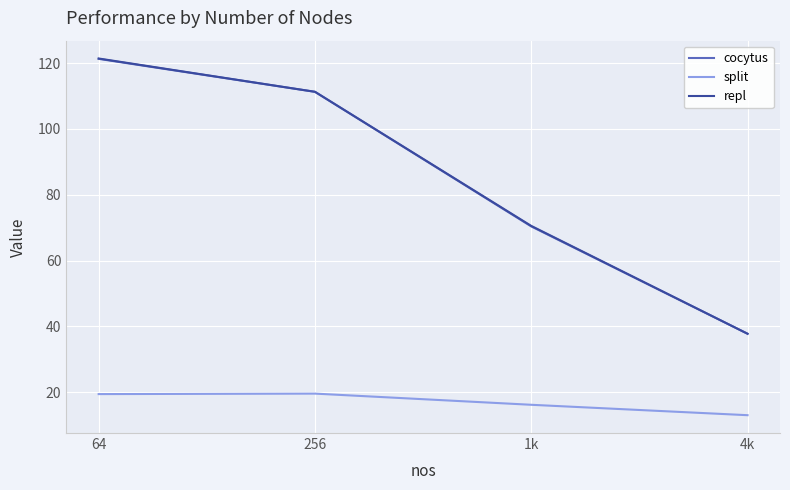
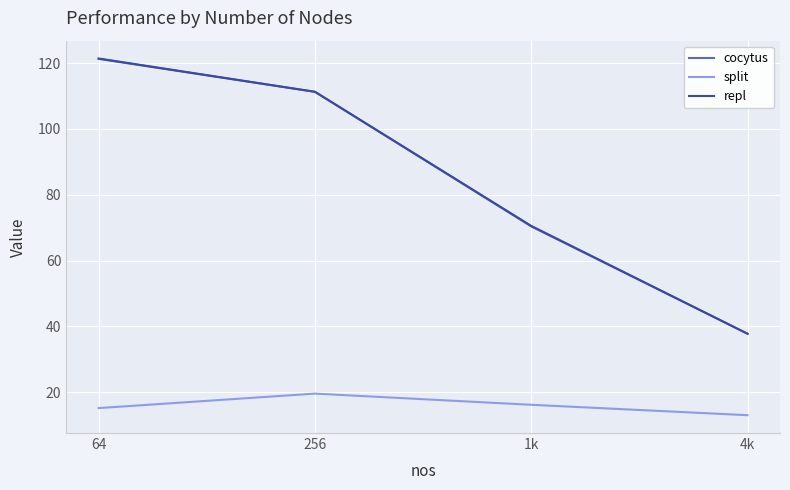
  {
    "split": {
-     "64": 19,
+     "64": 15,
      "256": 20,
      "1k": 16,
      "4k": 13
    }
  }
